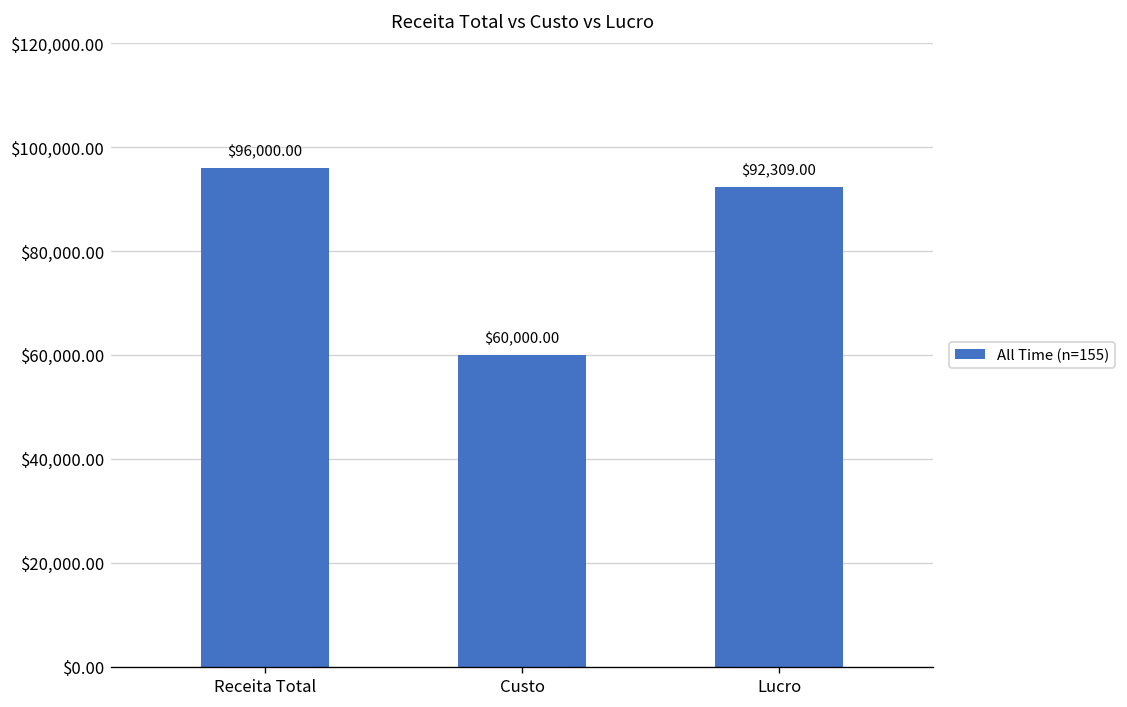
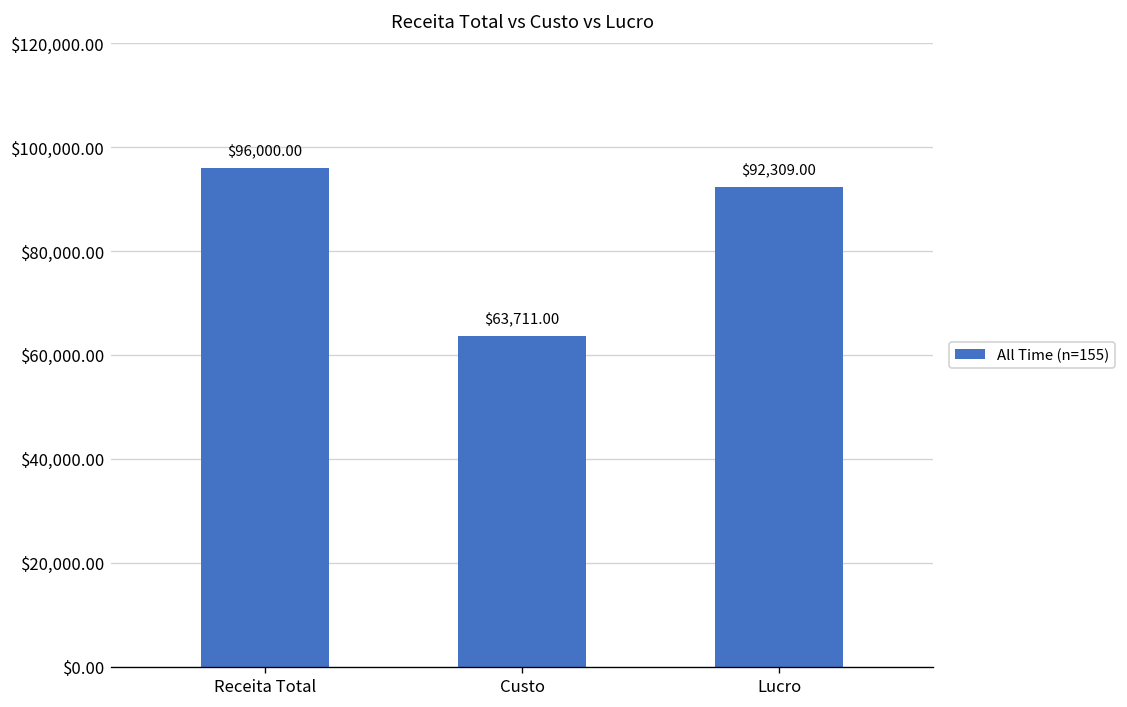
  {
    "Receita Total": "$96,000.00",
-   "Custo": "$60,000.00",
+   "Custo": "$63,711.00",
    "Lucro": "$92,309.00"
  }
